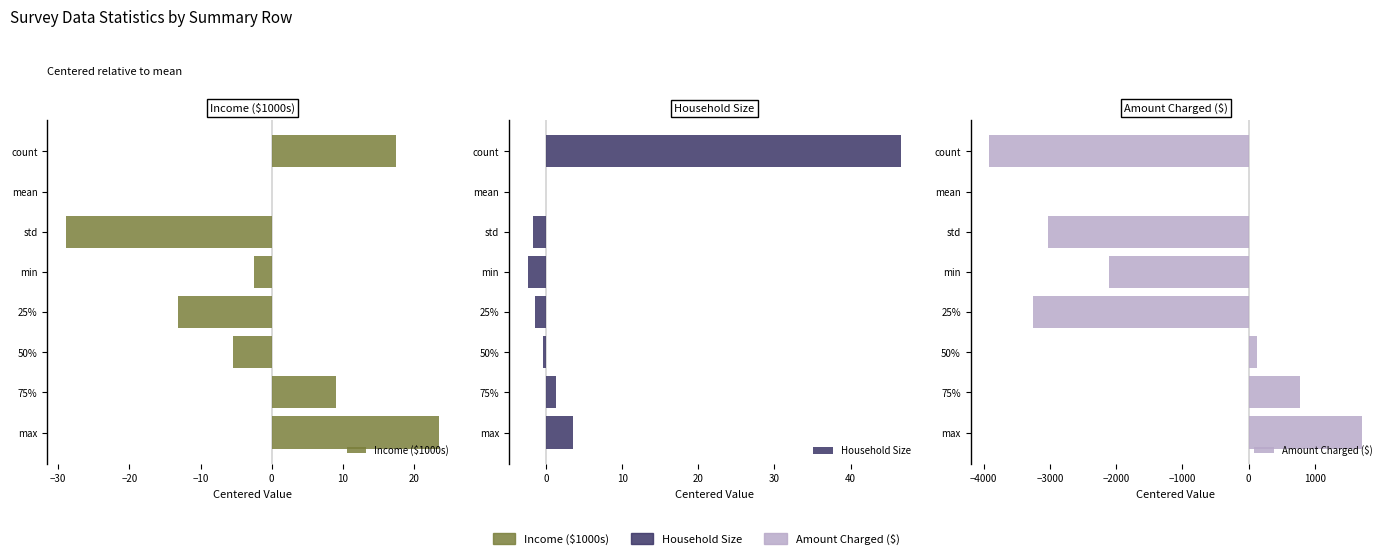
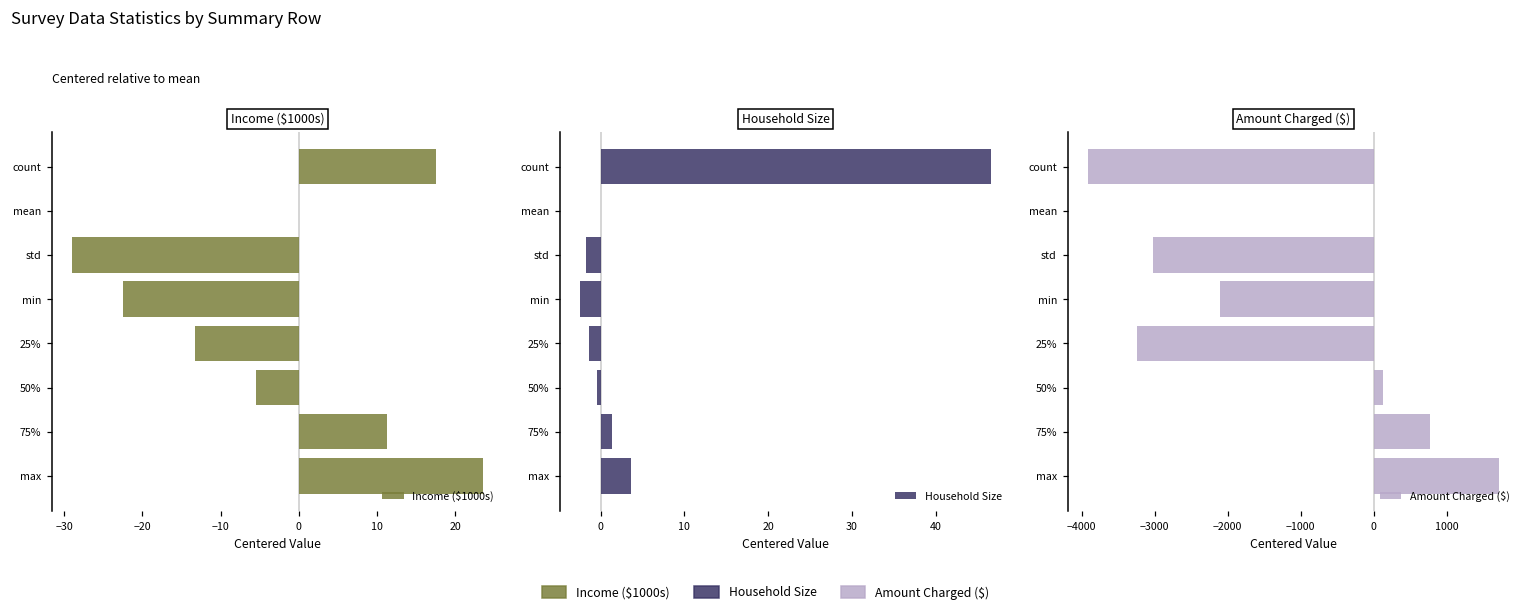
  {
    "Income ($1000s)": {
      "count": 18,
      "mean": 0,
      "std": -29,
-     "min": -2,
+     "min": -22,
      "25%": -13,
      "50%": -5,
-     "75%": 9,
+     "75%": 11,
      "max": 24
    },
    "Household Size": {
      "count": 47,
      "mean": 0,
      "std": -2,
      "min": -2,
      "25%": -1,
      "50%": 0,
      "75%": 1,
      "max": 4
    },
    "Amount Charged ($)": {
      "count": -3900,
      "mean": 0,
      "std": -3000,
      "min": -2100,
      "25%": -3200,
      "50%": 100,
      "75%": 800,
      "max": 1700
    }
  }
